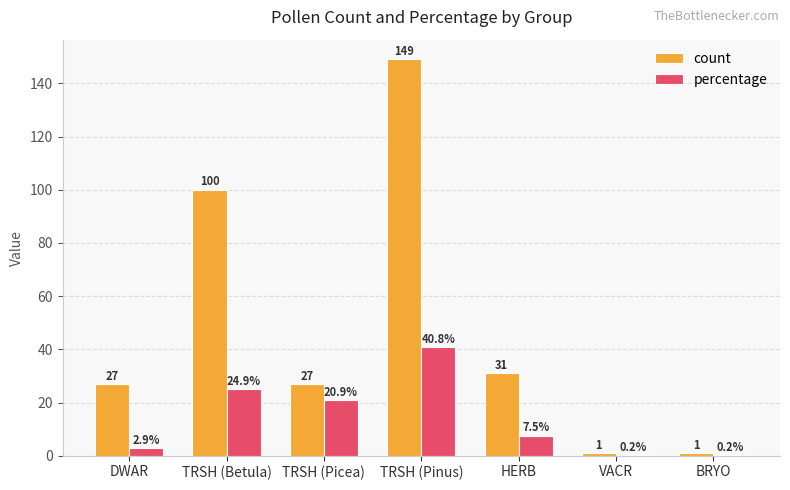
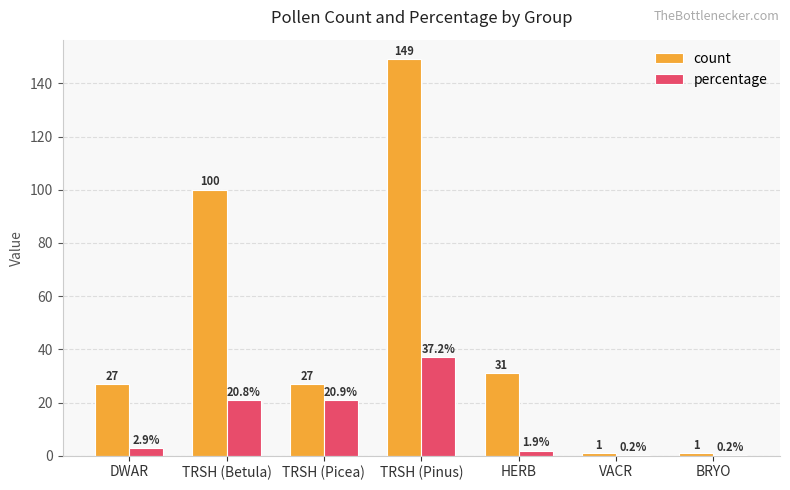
  {
    "count": {
      "DWAR": "27",
      "TRSH (Betula)": "100",
      "TRSH (Picea)": "27",
      "TRSH (Pinus)": "149",
      "HERB": "31",
      "VACR": "1",
      "BRYO": "1"
    },
    "percentage": {
      "DWAR": "2.9%",
-     "TRSH (Betula)": "24.9%",
+     "TRSH (Betula)": "20.8%",
      "TRSH (Picea)": "20.9%",
-     "TRSH (Pinus)": "40.8%",
-     "HERB": "7.5%",
+     "TRSH (Pinus)": "37.2%",
+     "HERB": "1.9%",
      "VACR": "0.2%",
      "BRYO": "0.2%"
    }
  }
